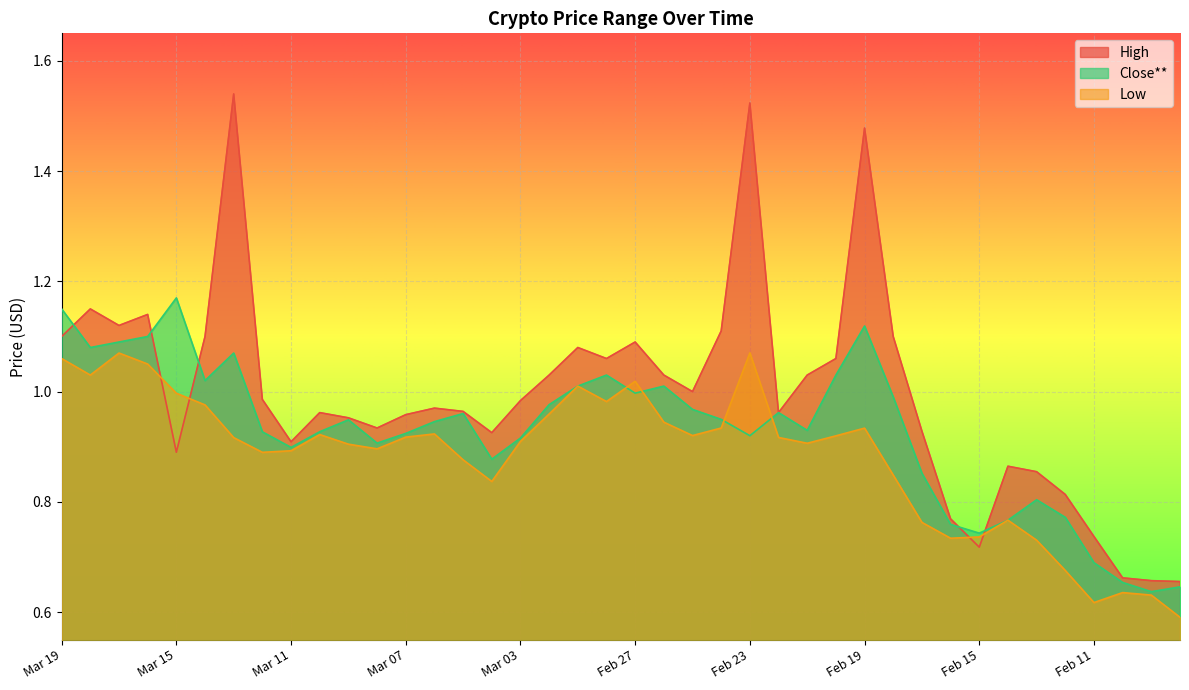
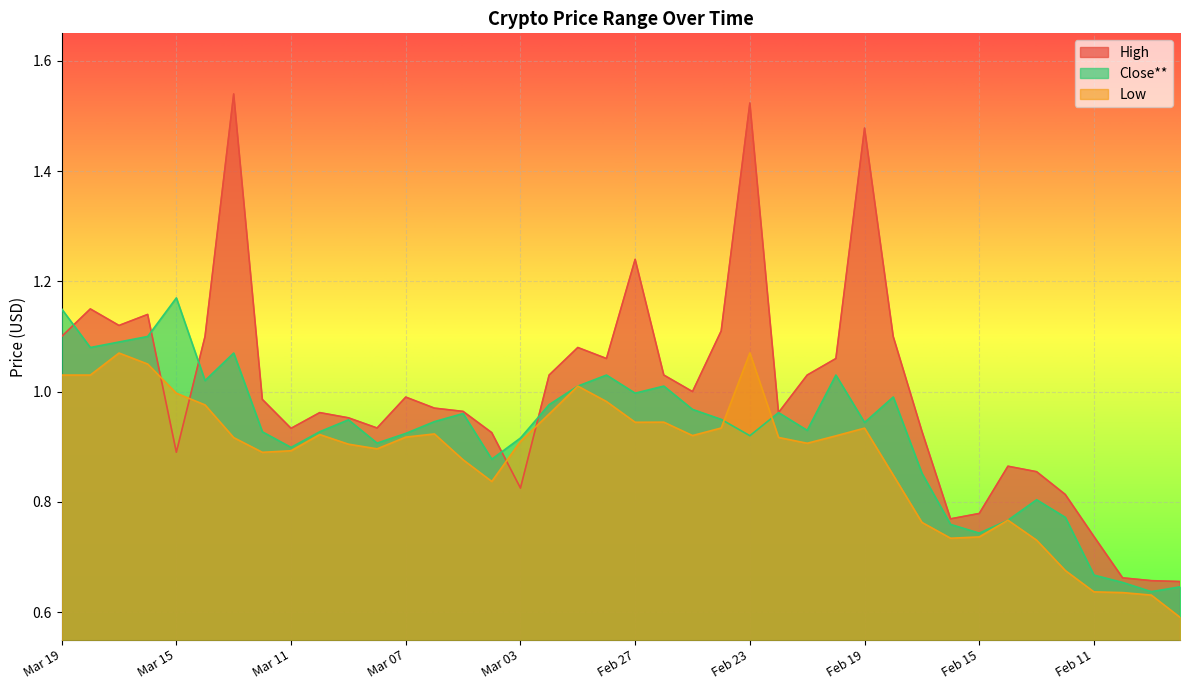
  {
    "High": {
      "Mar 19": 1.10,
      "Mar 15": 0.89,
-     "Mar 11": 0.91,
-     "Mar 07": 0.96,
-     "Mar 03": 0.98,
-     "Feb 27": 1.09,
+     "Mar 11": 0.93,
+     "Mar 07": 0.99,
+     "Mar 03": 0.82,
+     "Feb 27": 1.24,
      "Feb 23": 1.52,
      "Feb 19": 1.48,
-     "Feb 15": 0.72,
+     "Feb 15": 0.78,
      "Feb 11": 0.74
    },
    "Close**": {
      "Mar 19": 1.15,
      "Mar 15": 1.17,
      "Mar 11": 0.90,
      "Mar 07": 0.92,
      "Mar 03": 0.92,
      "Feb 27": 1.00,
      "Feb 23": 0.92,
-     "Feb 19": 1.12,
+     "Feb 19": 0.94,
      "Feb 15": 0.74,
-     "Feb 11": 0.69
+     "Feb 11": 0.67
    },
    "Low": {
-     "Mar 19": 1.06,
+     "Mar 19": 1.03,
      "Mar 15": 1.00,
      "Mar 11": 0.89,
      "Mar 07": 0.92,
      "Mar 03": 0.91,
-     "Feb 27": 1.02,
+     "Feb 27": 0.94,
      "Feb 23": 1.07,
      "Feb 19": 0.93,
      "Feb 15": 0.74,
-     "Feb 11": 0.62
+     "Feb 11": 0.64
    }
  }
